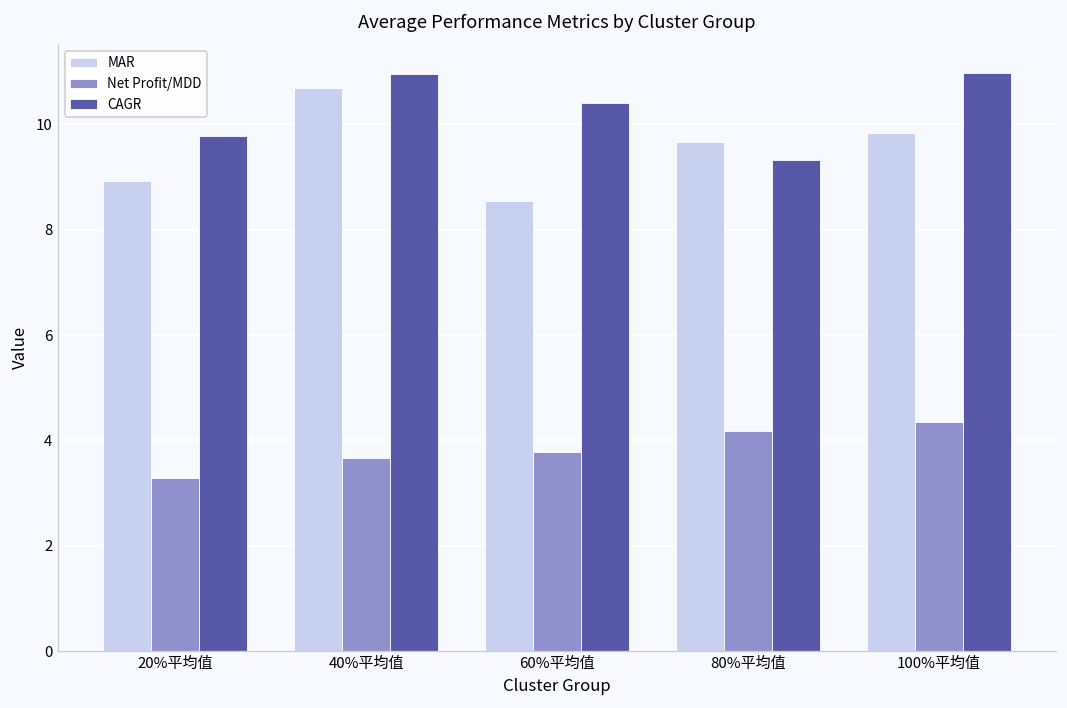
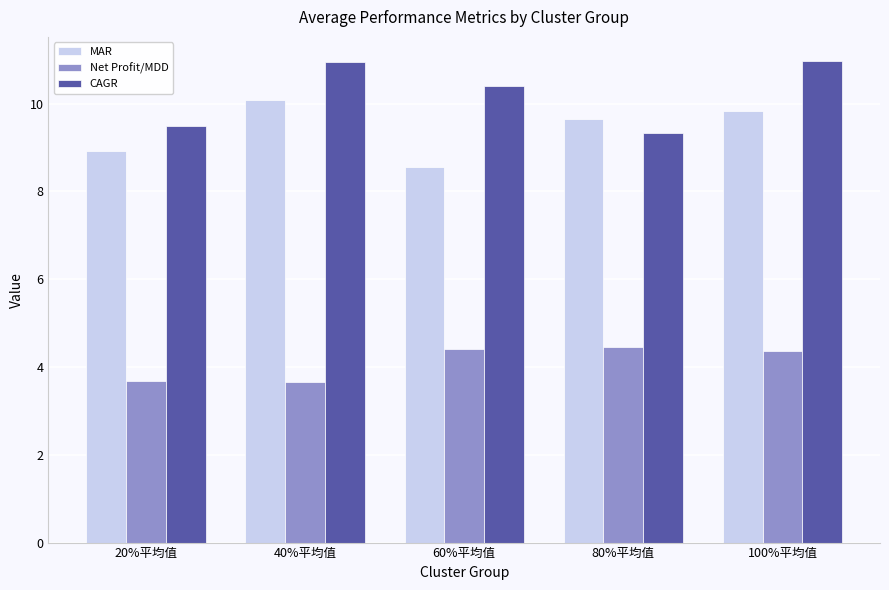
  {
    "MAR": {
      "20%平均值": 8.9,
-     "40%平均值": 10.7,
+     "40%平均值": 10.1,
      "60%平均值": 8.6,
      "80%平均值": 9.7,
      "100%平均值": 9.8
    },
    "Net Profit/MDD": {
-     "20%平均值": 3.3,
+     "20%平均值": 3.7,
      "40%平均值": 3.7,
-     "60%平均值": 3.8,
-     "80%平均值": 4.2,
+     "60%平均值": 4.4,
+     "80%平均值": 4.4,
      "100%平均值": 4.4
    },
    "CAGR": {
-     "20%平均值": 9.8,
+     "20%平均值": 9.5,
      "40%平均值": 10.9,
      "60%平均值": 10.4,
      "80%平均值": 9.3,
      "100%平均值": 11.0
    }
  }
